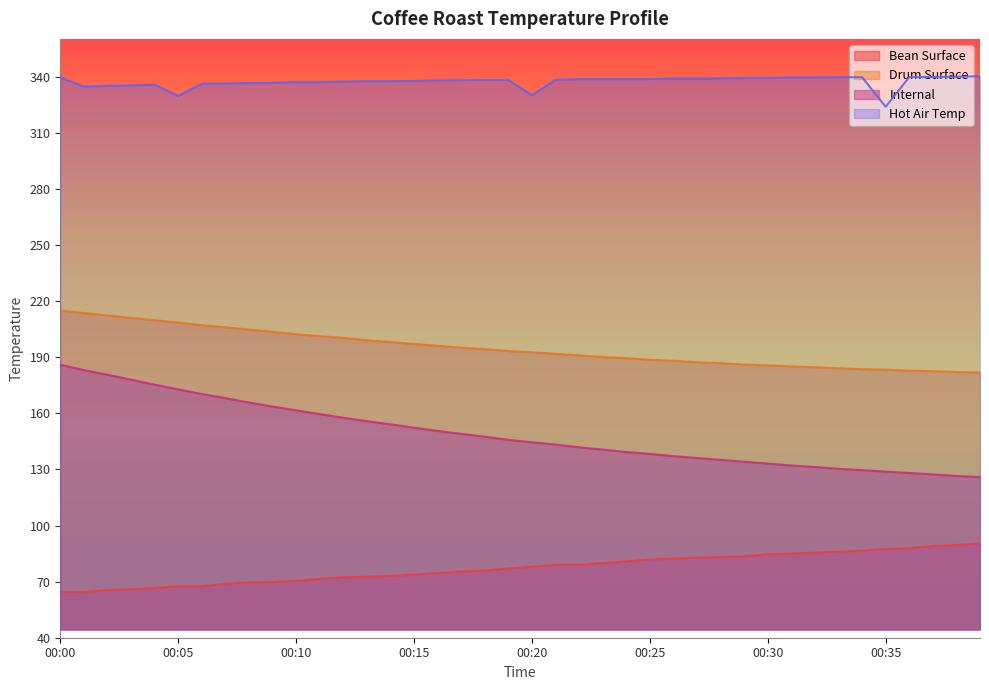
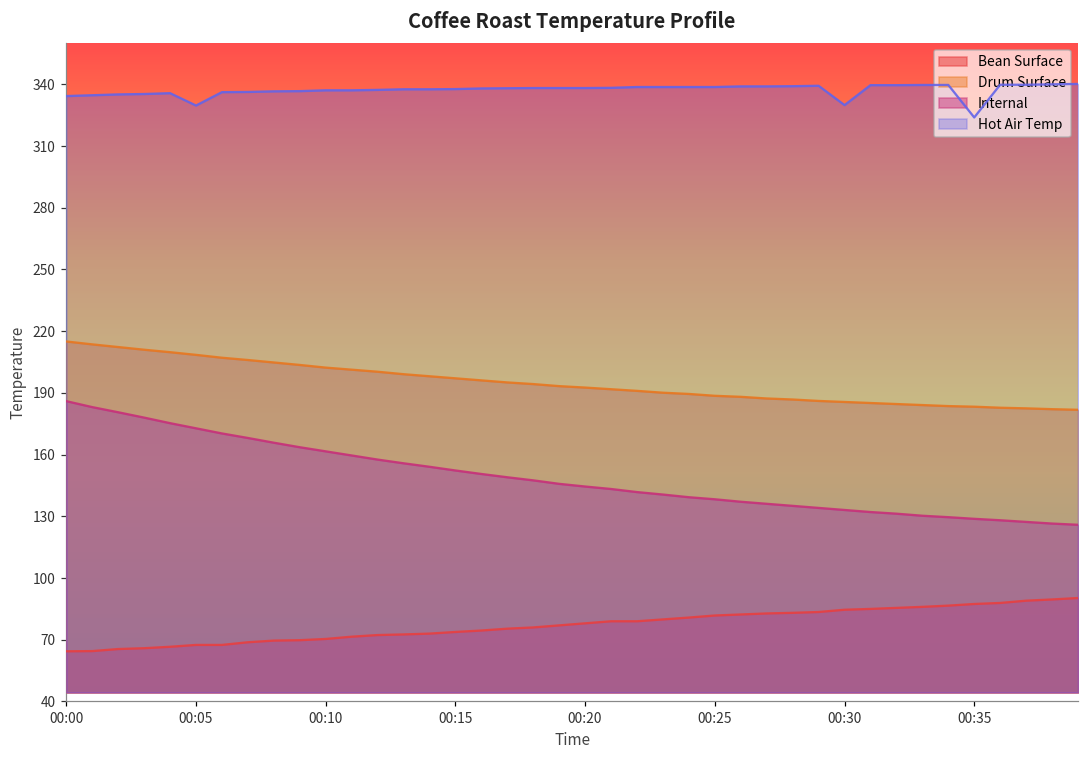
  {
    "Hot Air Temp": {
-     "00:00": 340,
+     "00:00": 334,
      "00:05": 330,
      "00:10": 337,
      "00:15": 338,
-     "00:20": 330,
+     "00:20": 338,
      "00:25": 339,
-     "00:30": 339
+     "00:30": 330
    }
  }
